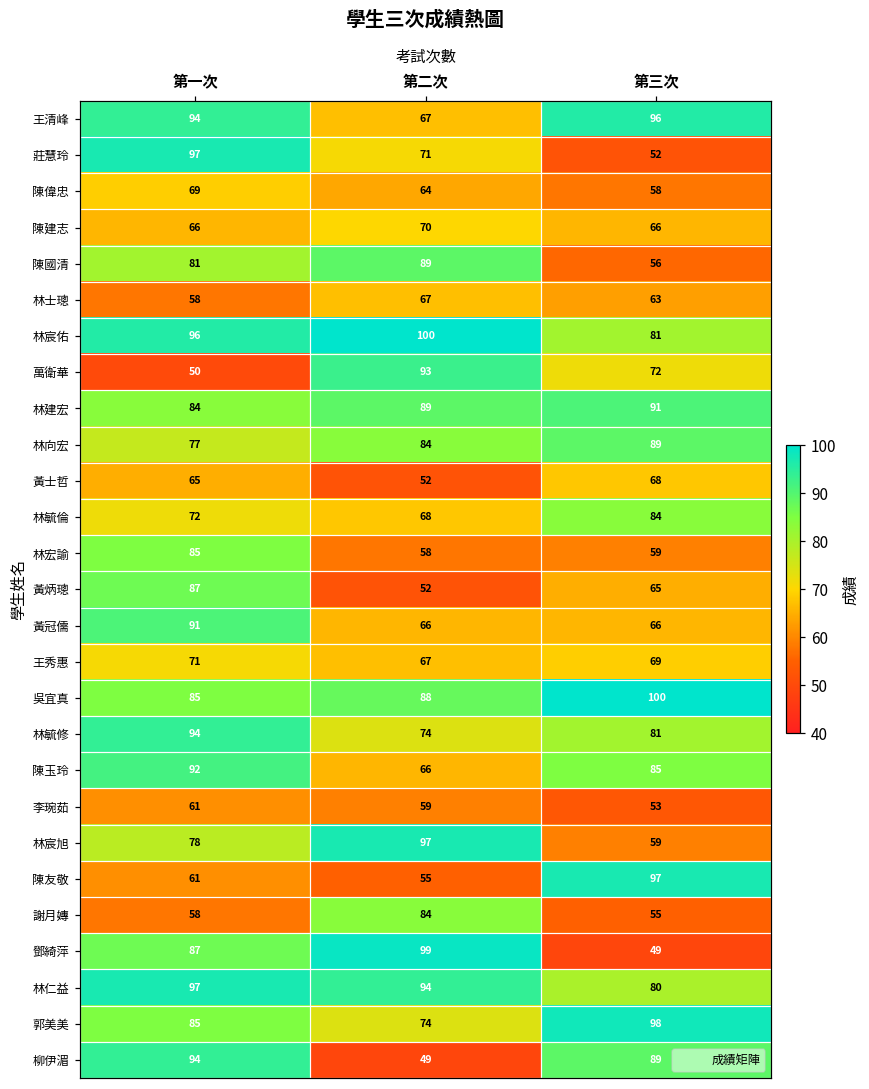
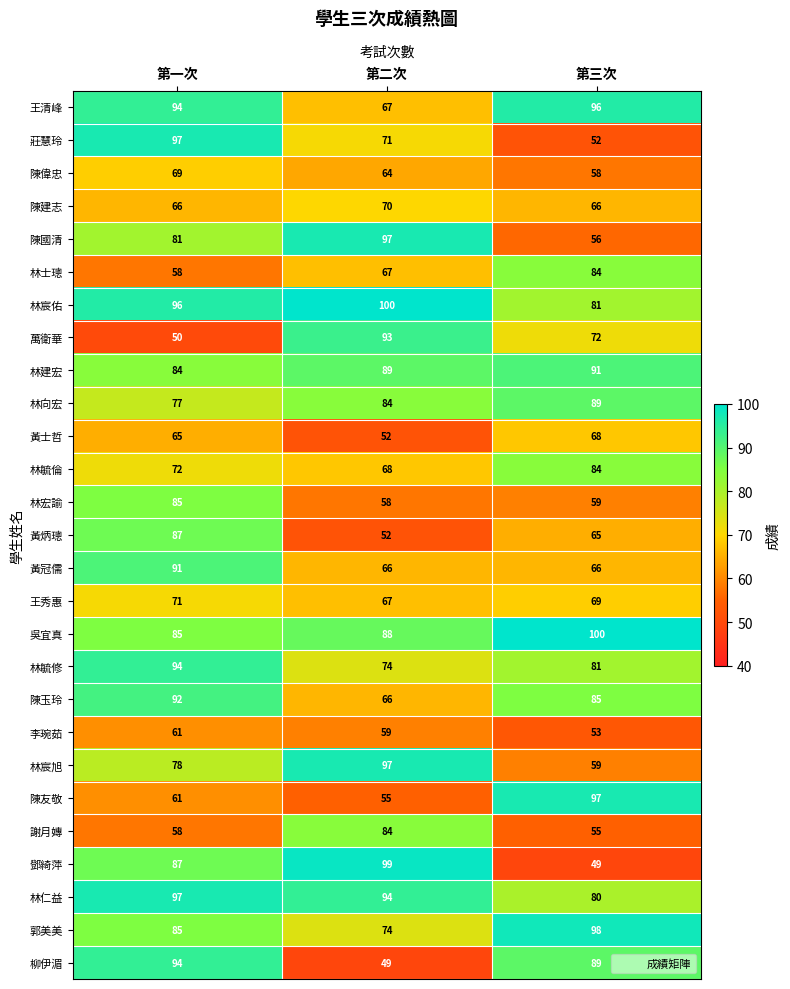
  {
    "王清峰": {
      "第一次": 94,
      "第二次": 67,
      "第三次": 96
    },
    "莊慧玲": {
      "第一次": 97,
      "第二次": 71,
      "第三次": 52
    },
    "陳偉忠": {
      "第一次": 69,
      "第二次": 64,
      "第三次": 58
    },
    "陳建志": {
      "第一次": 66,
      "第二次": 70,
      "第三次": 66
    },
    "陳國清": {
      "第一次": 81,
-     "第二次": 89,
+     "第二次": 97,
      "第三次": 56
    },
    "林士璁": {
      "第一次": 58,
      "第二次": 67,
-     "第三次": 63
+     "第三次": 84
    },
    "林宸佑": {
      "第一次": 96,
      "第二次": 100,
      "第三次": 81
    },
    "萬衛華": {
      "第一次": 50,
      "第二次": 93,
      "第三次": 72
    },
    "林建宏": {
      "第一次": 84,
      "第二次": 89,
      "第三次": 91
    },
    "林向宏": {
      "第一次": 77,
      "第二次": 84,
      "第三次": 89
    },
    "黃士哲": {
      "第一次": 65,
      "第二次": 52,
      "第三次": 68
    },
    "林毓倫": {
      "第一次": 72,
      "第二次": 68,
      "第三次": 84
    },
    "林宏諭": {
      "第一次": 85,
      "第二次": 58,
      "第三次": 59
    },
    "黃炳璁": {
      "第一次": 87,
      "第二次": 52,
      "第三次": 65
    },
    "黃冠儒": {
      "第一次": 91,
      "第二次": 66,
      "第三次": 66
    },
    "王秀惠": {
      "第一次": 71,
      "第二次": 67,
      "第三次": 69
    },
    "吳宜真": {
      "第一次": 85,
      "第二次": 88,
      "第三次": 100
    },
    "林毓修": {
      "第一次": 94,
      "第二次": 74,
      "第三次": 81
    },
    "陳玉玲": {
      "第一次": 92,
      "第二次": 66,
      "第三次": 85
    },
    "李琬茹": {
      "第一次": 61,
      "第二次": 59,
      "第三次": 53
    },
    "林宸旭": {
      "第一次": 78,
      "第二次": 97,
      "第三次": 59
    },
    "陳友敬": {
      "第一次": 61,
      "第二次": 55,
      "第三次": 97
    },
    "謝月嫥": {
      "第一次": 58,
      "第二次": 84,
      "第三次": 55
    },
    "鄧綺萍": {
      "第一次": 87,
      "第二次": 99,
      "第三次": 49
    },
    "林仁益": {
      "第一次": 97,
      "第二次": 94,
      "第三次": 80
    },
    "郭美美": {
      "第一次": 85,
      "第二次": 74,
      "第三次": 98
    },
    "柳伊湄": {
      "第一次": 94,
      "第二次": 49,
      "第三次": 89
    }
  }
